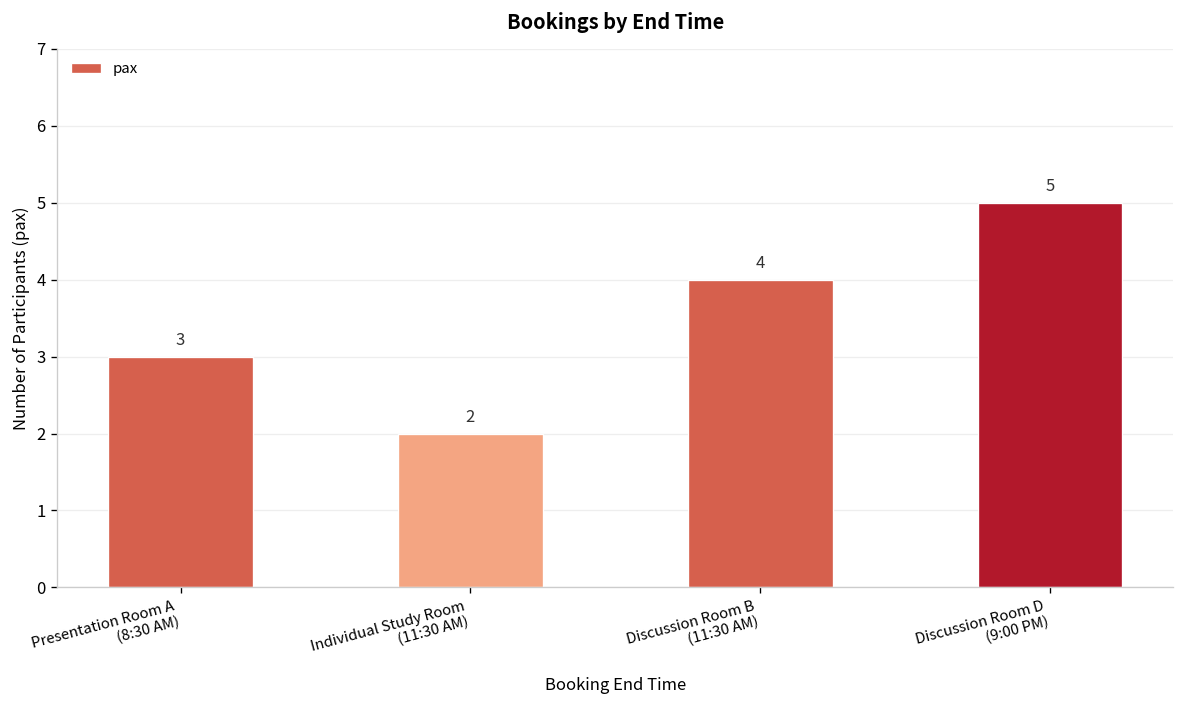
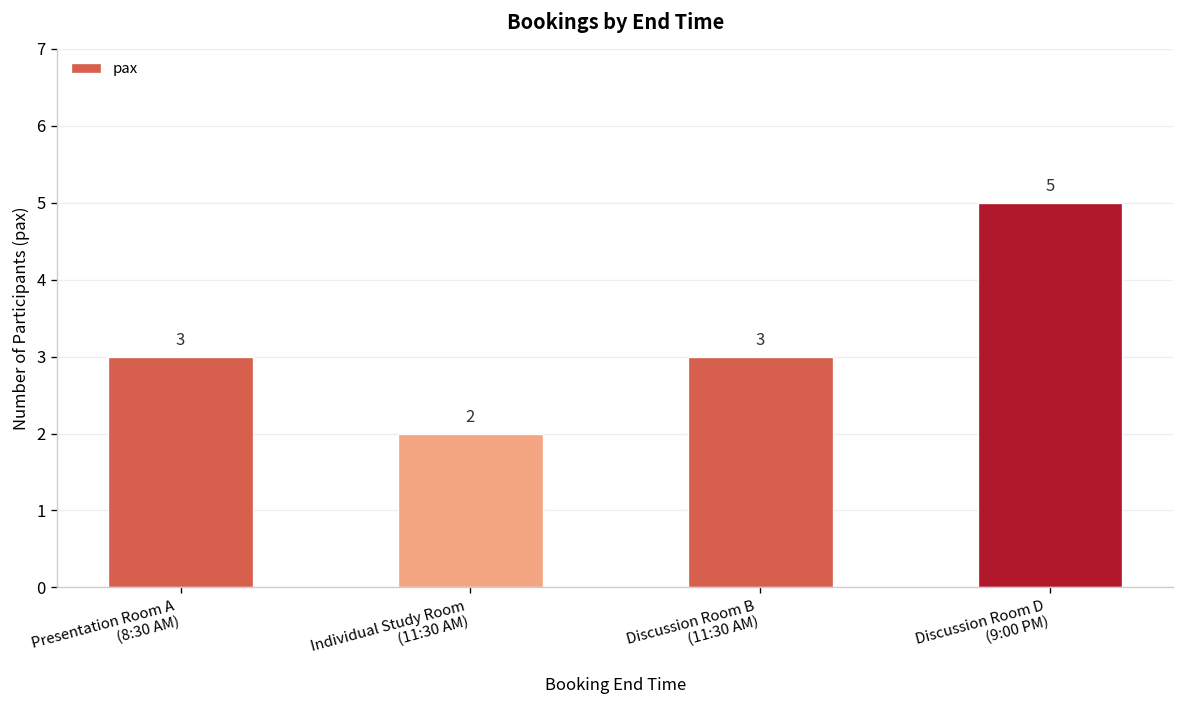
  {
    "Presentation Room A (8:30 AM)": 3,
    "Individual Study Room (11:30 AM)": 2,
-   "Discussion Room B (11:30 AM)": 4,
+   "Discussion Room B (11:30 AM)": 3,
    "Discussion Room D (9:00 PM)": 5
  }
